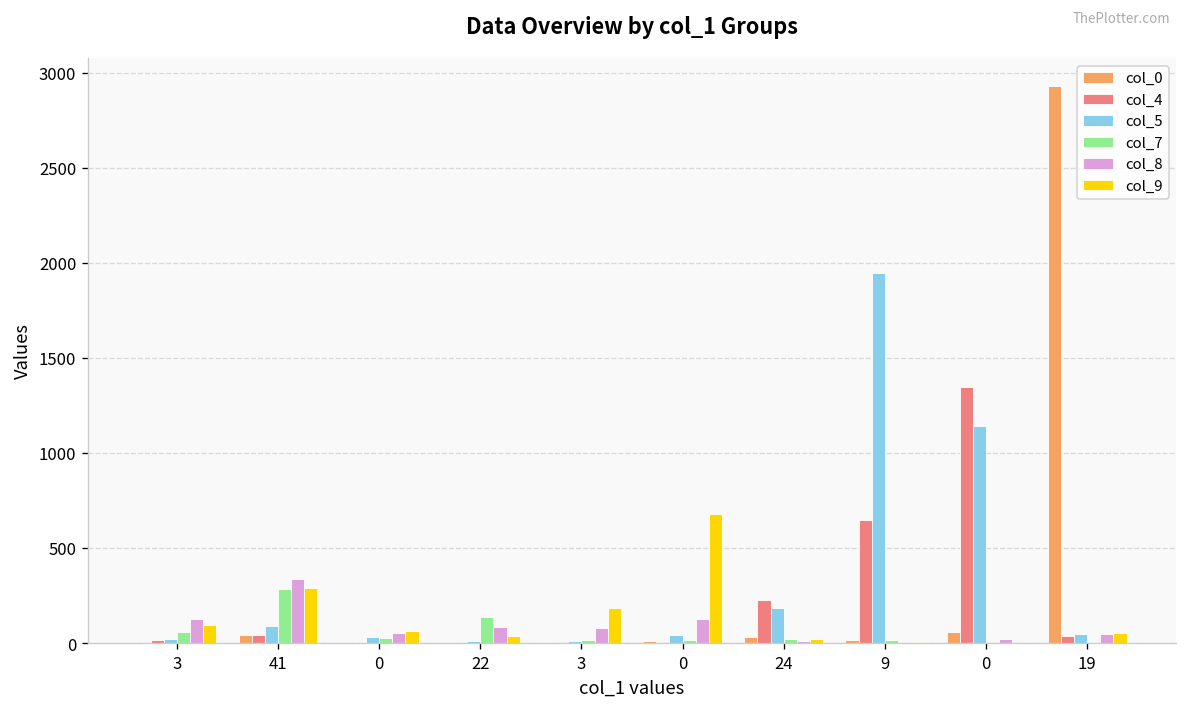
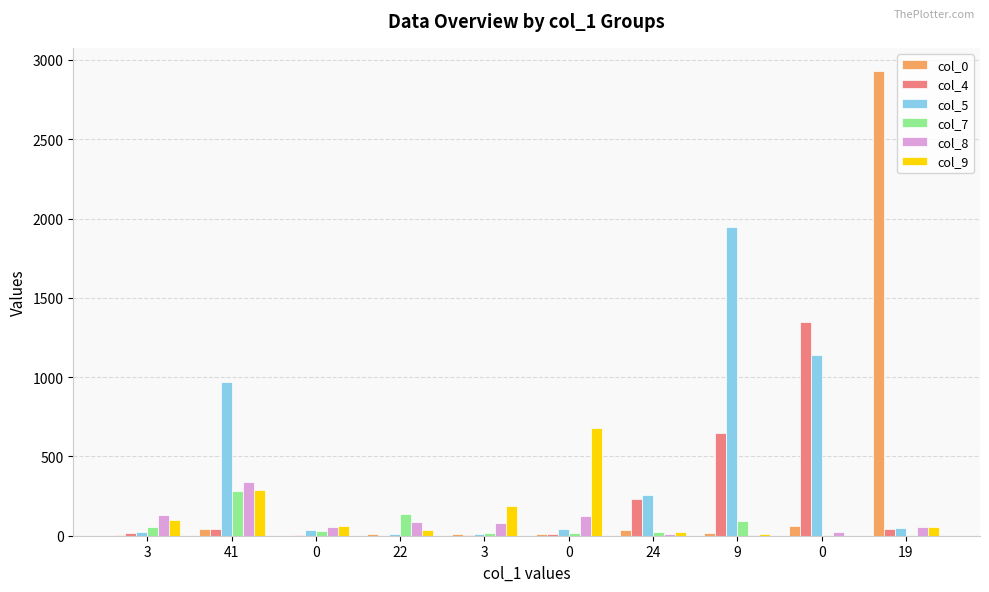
  {
    "col_5": {
-     "41": 90,
-     "24": 180,
+     "41": 970,
+     "24": 260,
      "9": 1950,
      "19": 50
    },
    "col_7": {
      "41": 290,
      "22": 140,
      "24": 30,
-     "9": 20
+     "9": 90
    },
    "col_8": {
      "41": 340,
      "22": 80,
      "19": 50
    },
    "col_9": {
      "41": 290,
      "22": 40,
      "24": 20,
      "19": 50
    }
  }
